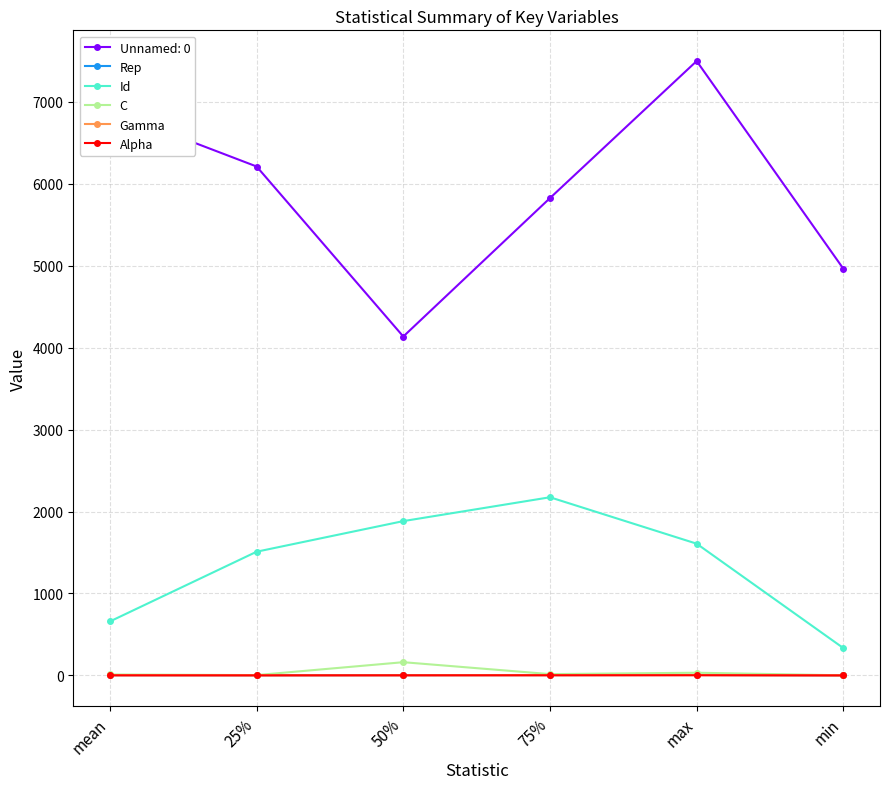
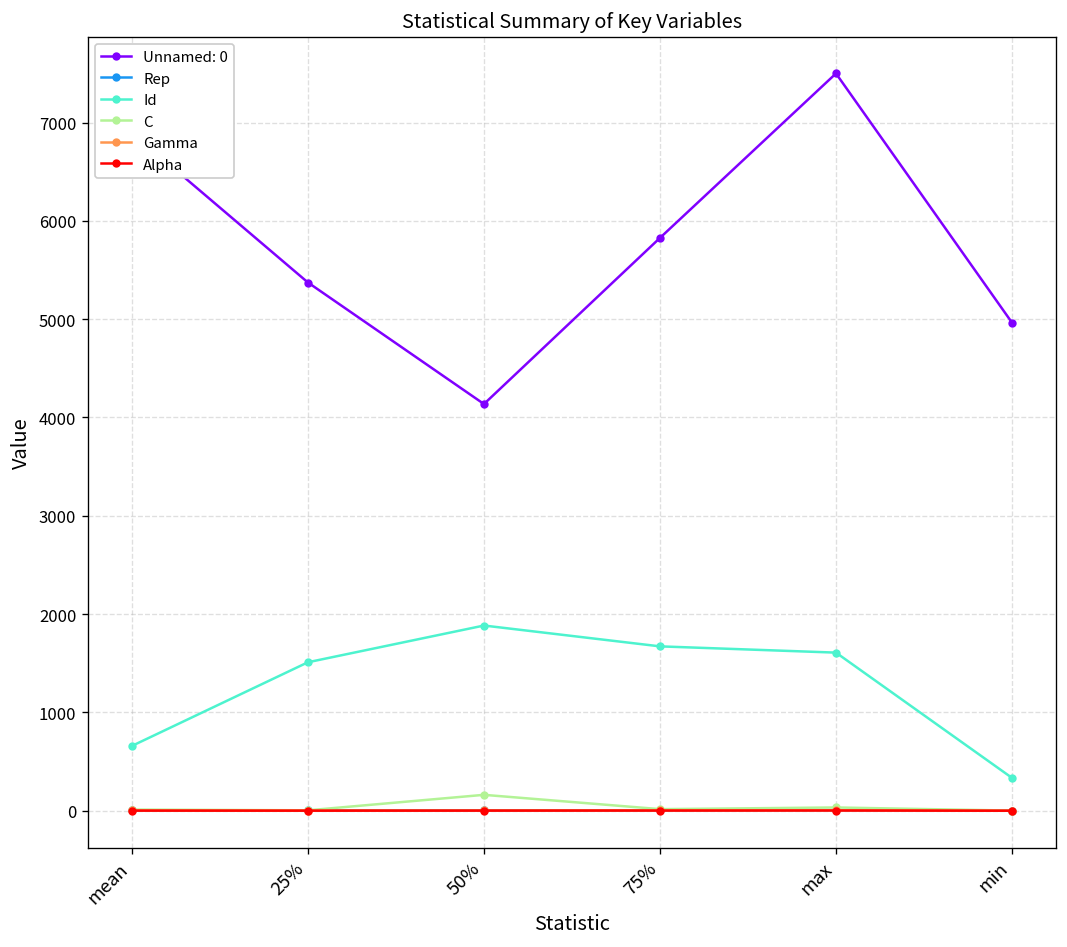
  {
    "Unnamed: 0": {
-     "25%": 6200,
+     "25%": 5400,
      "50%": 4100,
      "75%": 5800,
      "max": 7500,
      "min": 5000
    },
    "Alpha": {
      "50%": 0,
      "max": 0
    },
    "Id": {
      "mean": 700,
      "25%": 1500,
      "50%": 1900,
-     "75%": 2200,
+     "75%": 1700,
      "max": 1600,
      "min": 300
    },
    "C": {
      "50%": 200
    }
  }
